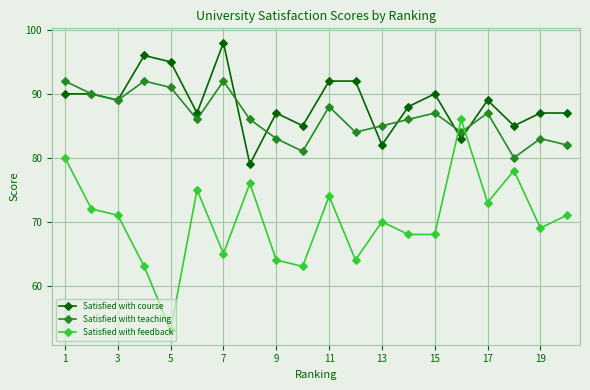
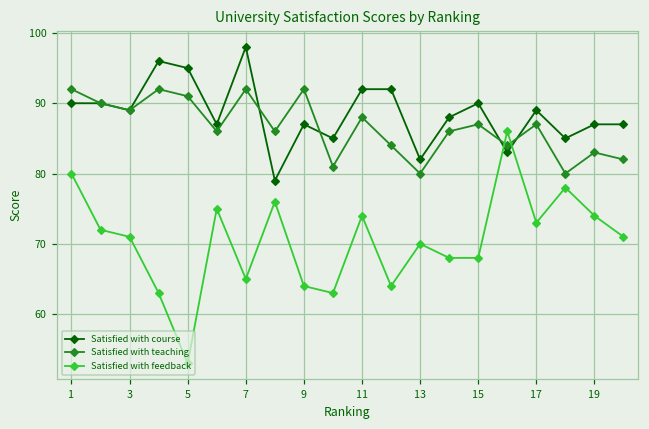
  {
    "Satisfied with course": {
      "1": 90,
      "5": 95,
      "7": 98,
      "9": 87,
      "11": 92,
      "13": 82,
      "15": 90,
      "17": 89,
      "19": 87
    },
    "Satisfied with teaching": {
      "1": 92,
      "5": 91,
      "7": 92,
-     "9": 83,
+     "9": 92,
      "11": 88,
-     "13": 85,
+     "13": 80,
      "15": 87,
      "17": 87,
      "19": 83
    },
    "Satisfied with feedback": {
      "1": 80,
      "3": 71,
      "7": 65,
      "9": 64,
      "11": 74,
      "13": 70,
      "15": 68,
      "17": 73,
-     "19": 69
+     "19": 74
    }
  }
